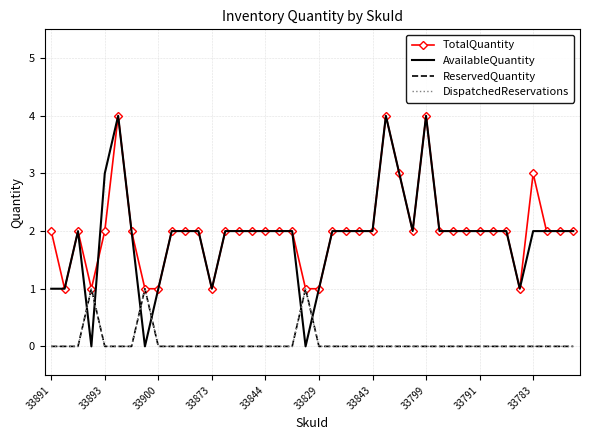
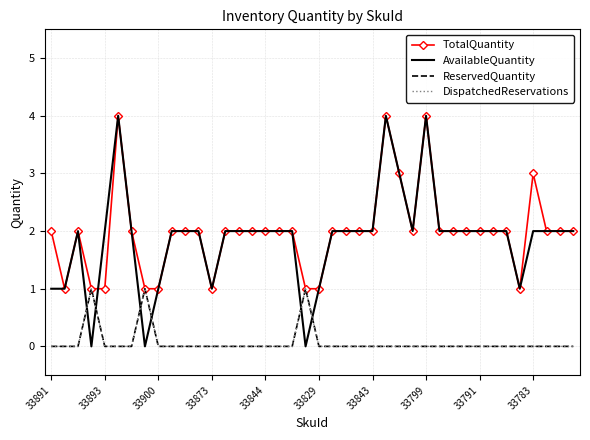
  {
    "TotalQuantity": {
      "33891": 2,
-     "33893": 2,
+     "33893": 1,
      "33783": 3
    },
    "AvailableQuantity": {
      "33891": 1,
-     "33893": 3,
+     "33893": 2,
      "33783": 2
    },
    "DispatchedReservations": {
      "33891": 0,
      "33893": 0,
      "33900": 0,
      "33873": 0,
      "33844": 0,
      "33829": 0,
      "33843": 0,
      "33799": 0,
      "33791": 0,
      "33783": 0
    }
  }
